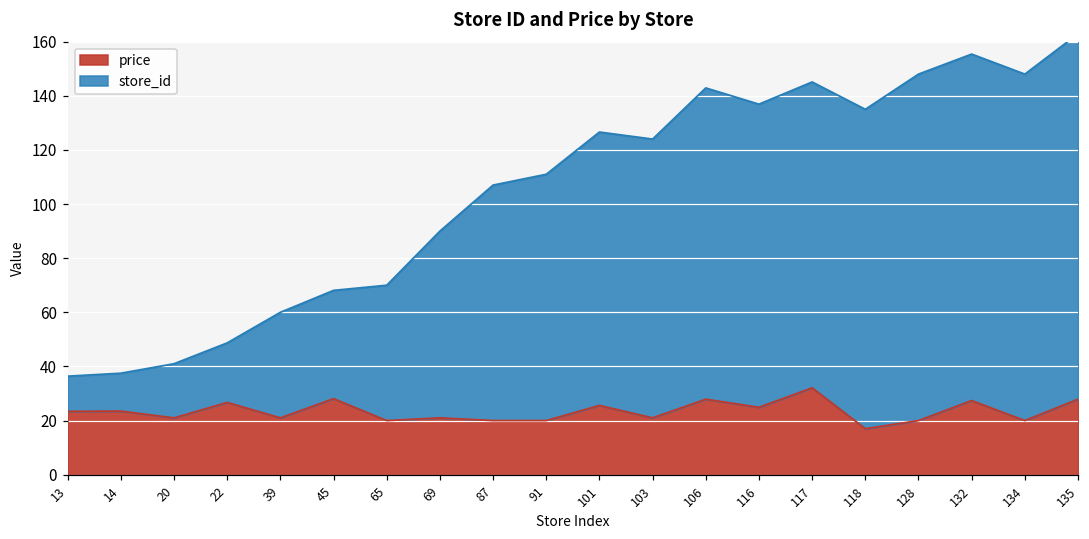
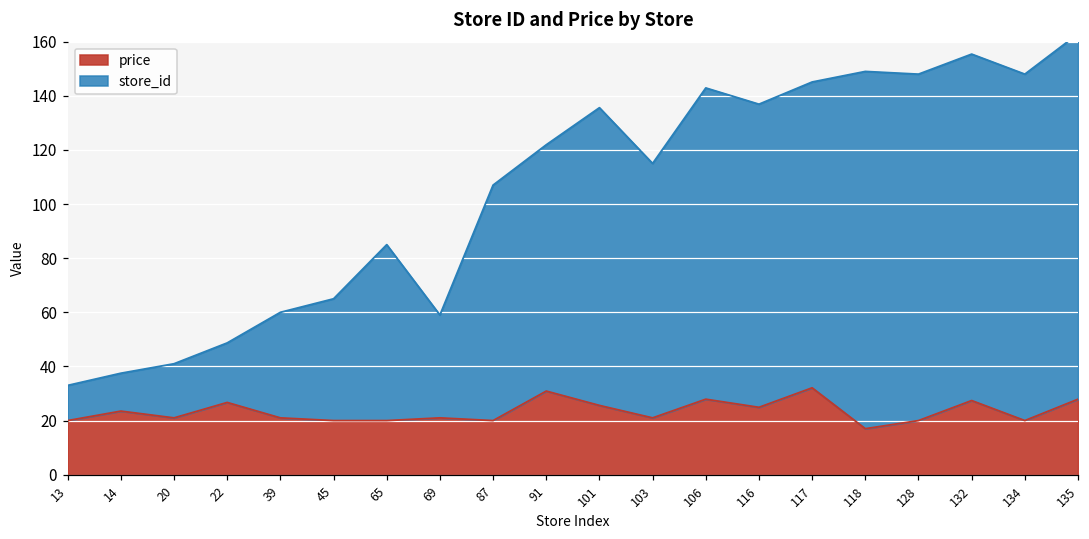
  {
    "price": {
-     "13": 23,
+     "13": 20,
      "14": 24,
      "20": 21,
      "22": 27,
      "39": 21,
-     "45": 28,
+     "45": 20,
      "65": 20,
      "69": 21,
      "87": 20,
-     "91": 20,
+     "91": 31,
      "101": 26,
      "103": 21,
      "106": 28,
      "116": 25,
      "117": 32,
      "118": 17,
      "128": 20,
      "132": 27,
      "134": 20,
      "135": 28
    },
    "store_id": {
      "13": 13,
      "14": 14,
      "20": 20,
      "22": 22,
      "39": 39,
-     "45": 40,
-     "65": 50,
-     "69": 69,
+     "45": 45,
+     "65": 65,
+     "69": 38,
      "87": 87,
      "91": 91,
-     "101": 101,
-     "103": 103,
+     "101": 110,
+     "103": 94,
      "106": 115,
      "116": 112,
      "117": 113,
-     "118": 118,
+     "118": 132,
      "128": 128,
      "132": 128,
      "134": 128
    }
  }
